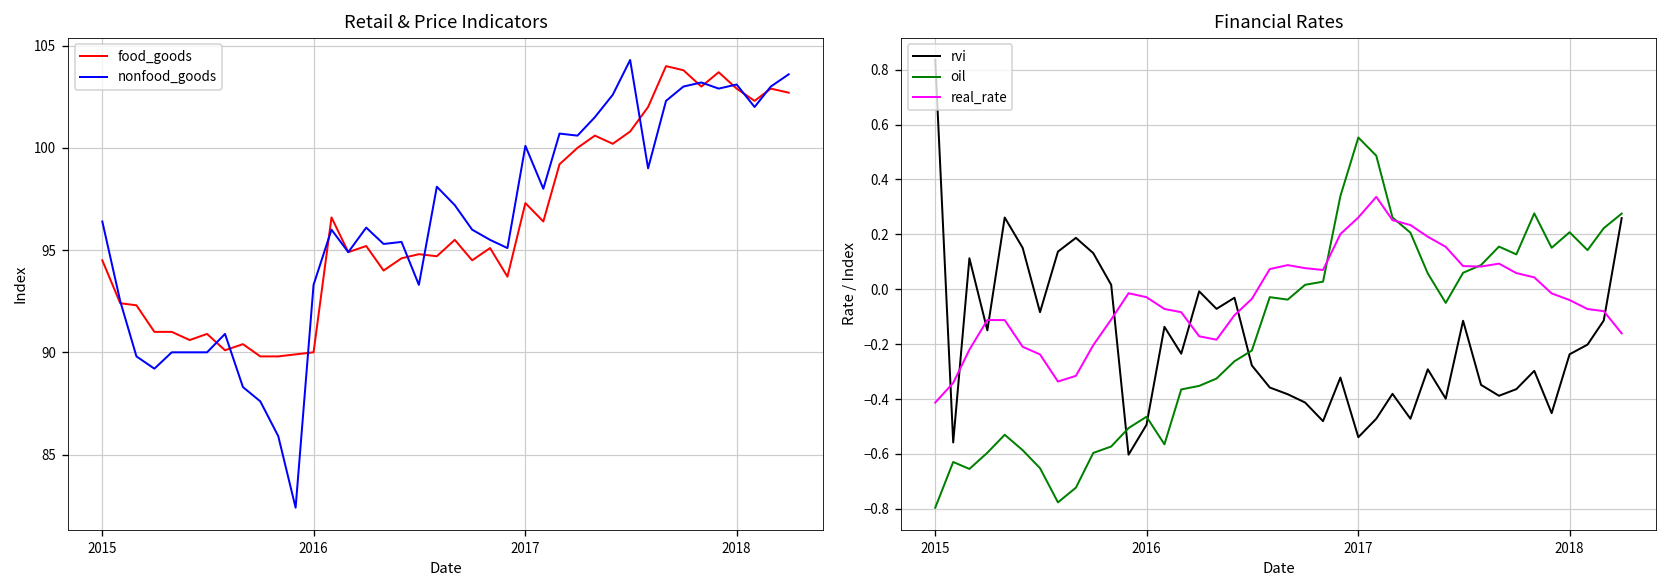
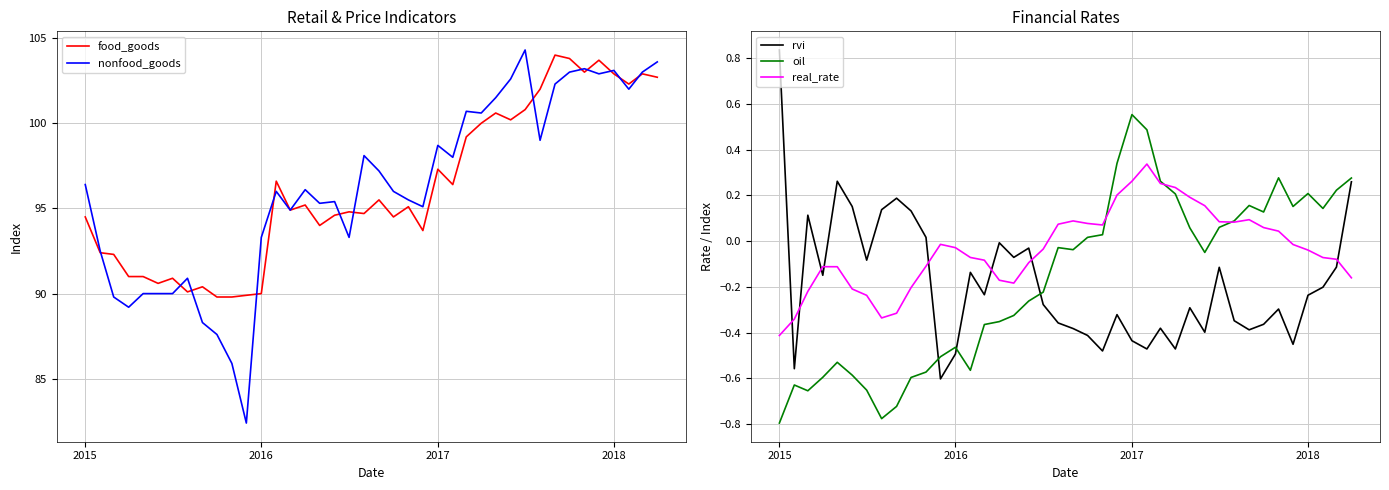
  {
    "Retail & Price Indicators": {
      "food_goods": {
        "2015": 94.5,
        "2016": 90.0,
        "2017": 97.3,
        "2018": 102.9
      },
      "nonfood_goods": {
        "2015": 96.4,
        "2016": 93.3,
-       "2017": 100.1,
+       "2017": 98.7,
        "2018": 103.1
      }
    },
    "Financial Rates": {
      "rvi": {
        "2016": -0.49,
-       "2017": -0.54,
+       "2017": -0.44,
        "2018": -0.24
      },
      "oil": {
        "2015": -0.80,
        "2016": -0.46,
        "2017": 0.55,
        "2018": 0.21
      },
      "real_rate": {
        "2015": -0.41,
        "2016": -0.03,
        "2017": 0.26,
        "2018": -0.04
      }
    }
  }
